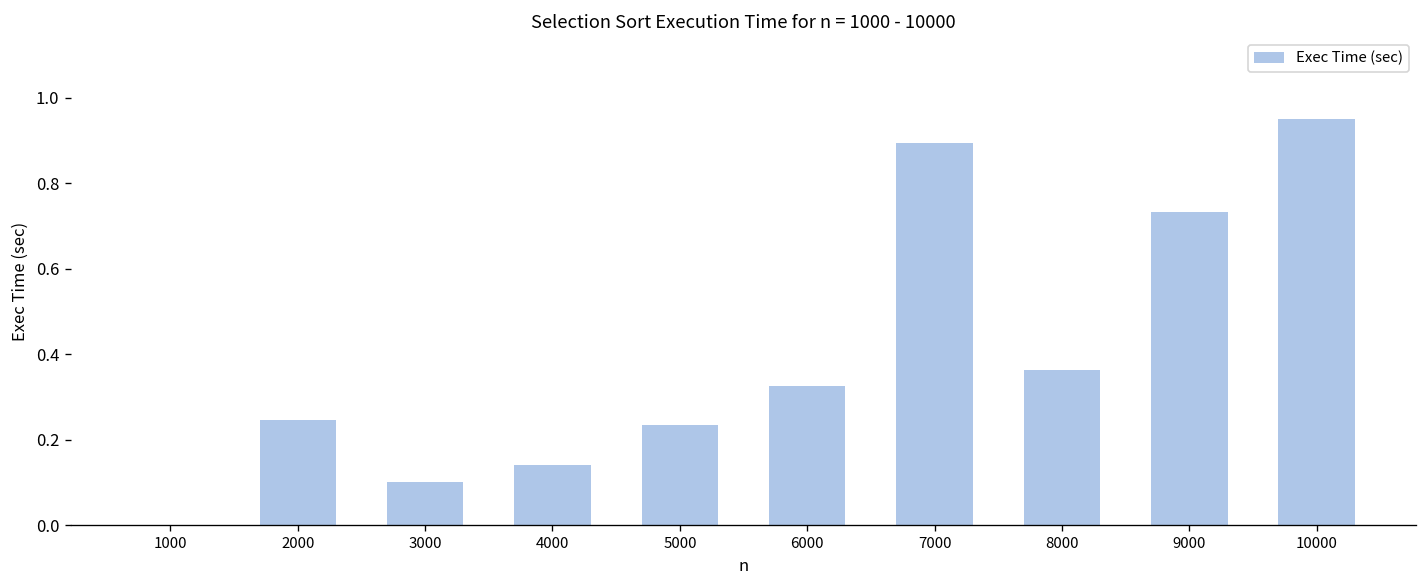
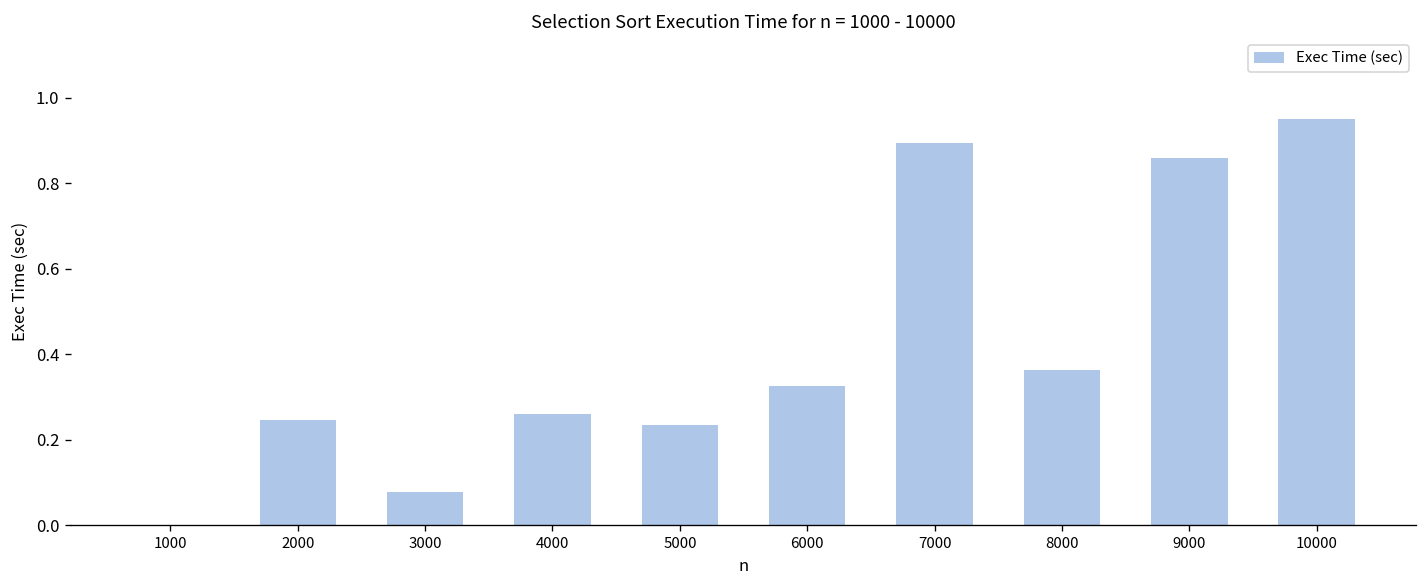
  {
    "1000": 0.00,
    "2000": 0.25,
-   "3000": 0.10,
-   "4000": 0.14,
+   "3000": 0.08,
+   "4000": 0.26,
    "5000": 0.23,
    "6000": 0.33,
    "7000": 0.90,
    "8000": 0.36,
-   "9000": 0.73,
+   "9000": 0.86,
    "10000": 0.95
  }
